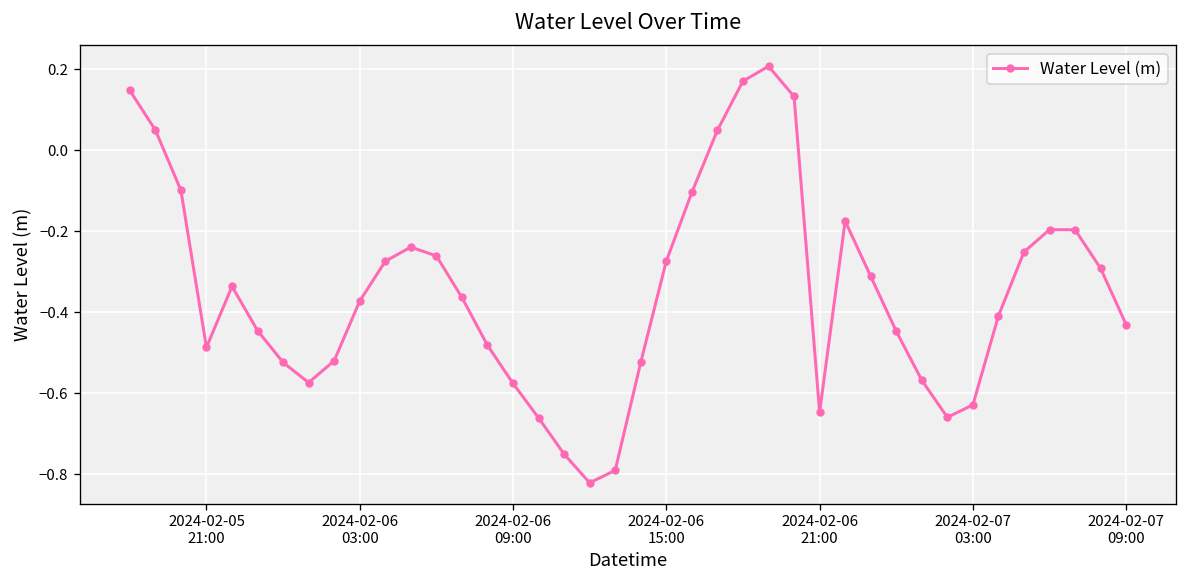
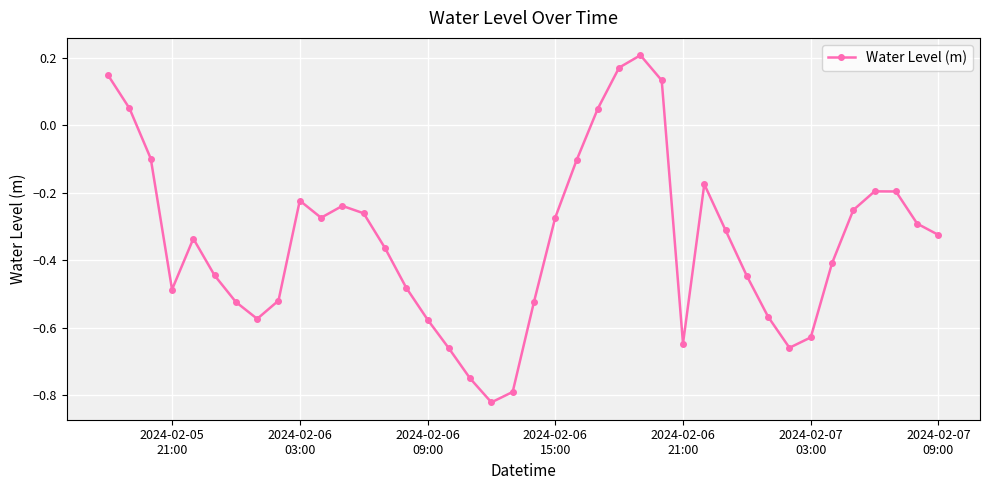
  {
    "2024-02-05 21:00": -0.49,
-   "2024-02-06 03:00": -0.37,
+   "2024-02-06 03:00": -0.22,
    "2024-02-06 09:00": -0.58,
    "2024-02-06 15:00": -0.27,
    "2024-02-06 21:00": -0.65,
    "2024-02-07 03:00": -0.63,
-   "2024-02-07 09:00": -0.43
+   "2024-02-07 09:00": -0.33
  }
